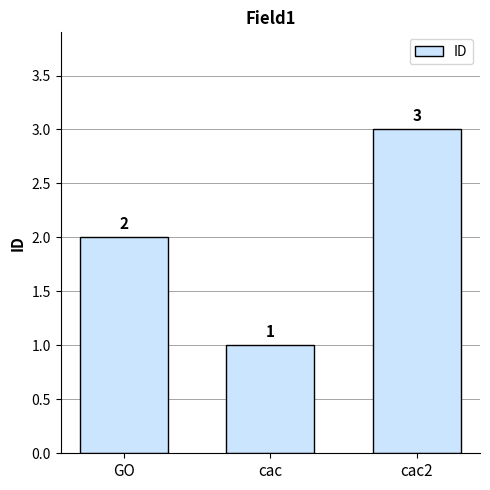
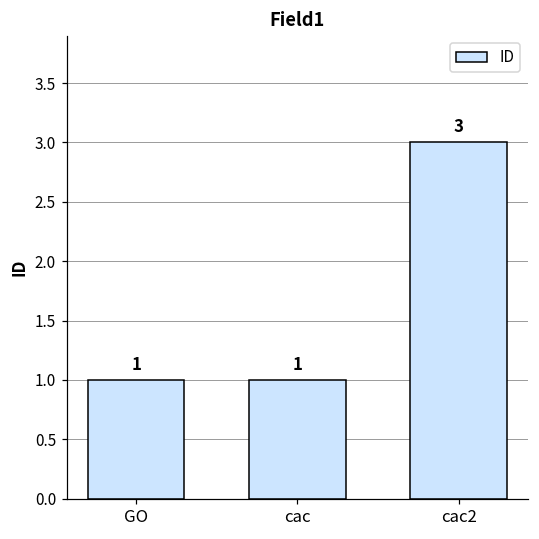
  {
-   "GO": 2,
+   "GO": 1,
    "cac": 1,
    "cac2": 3
  }
